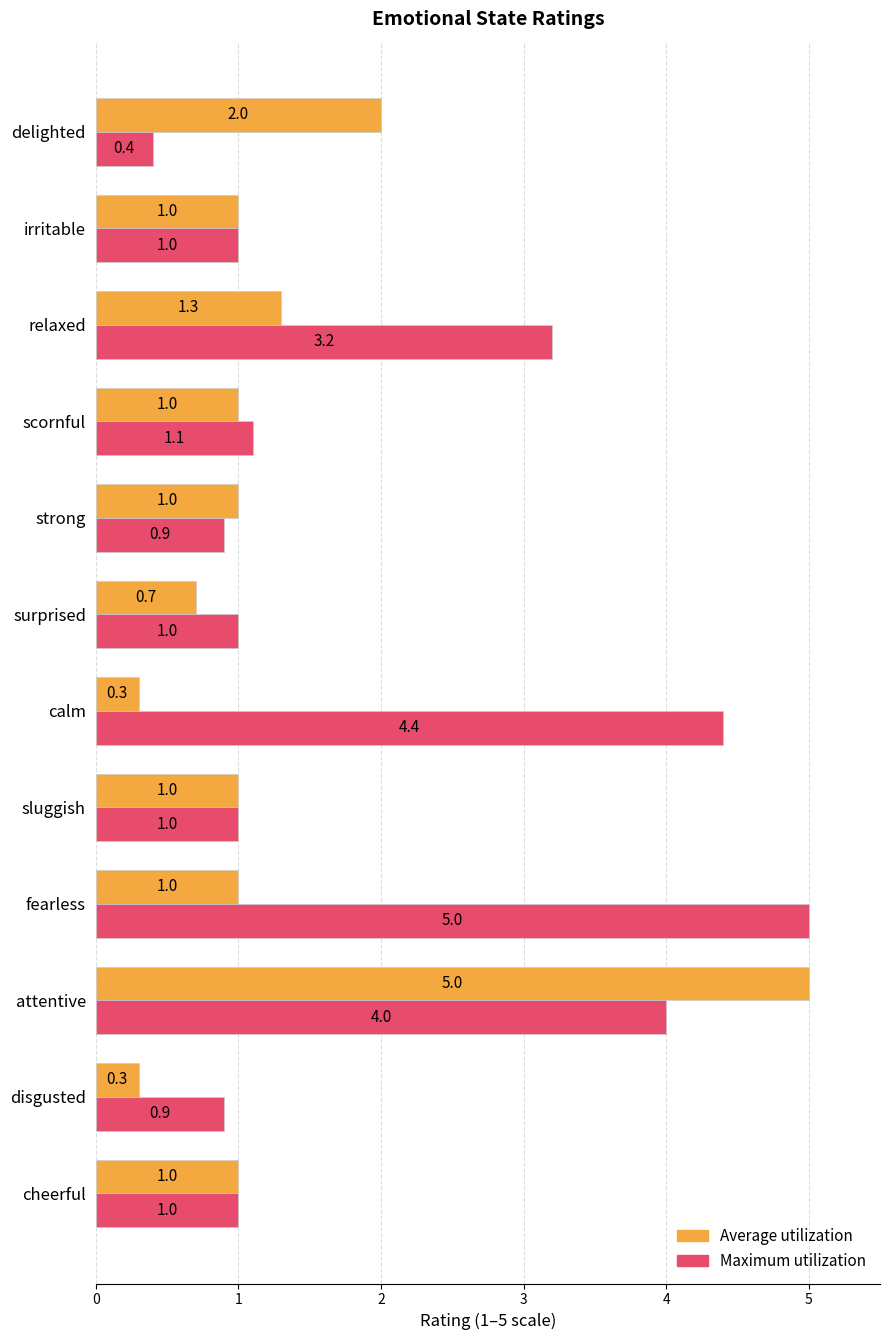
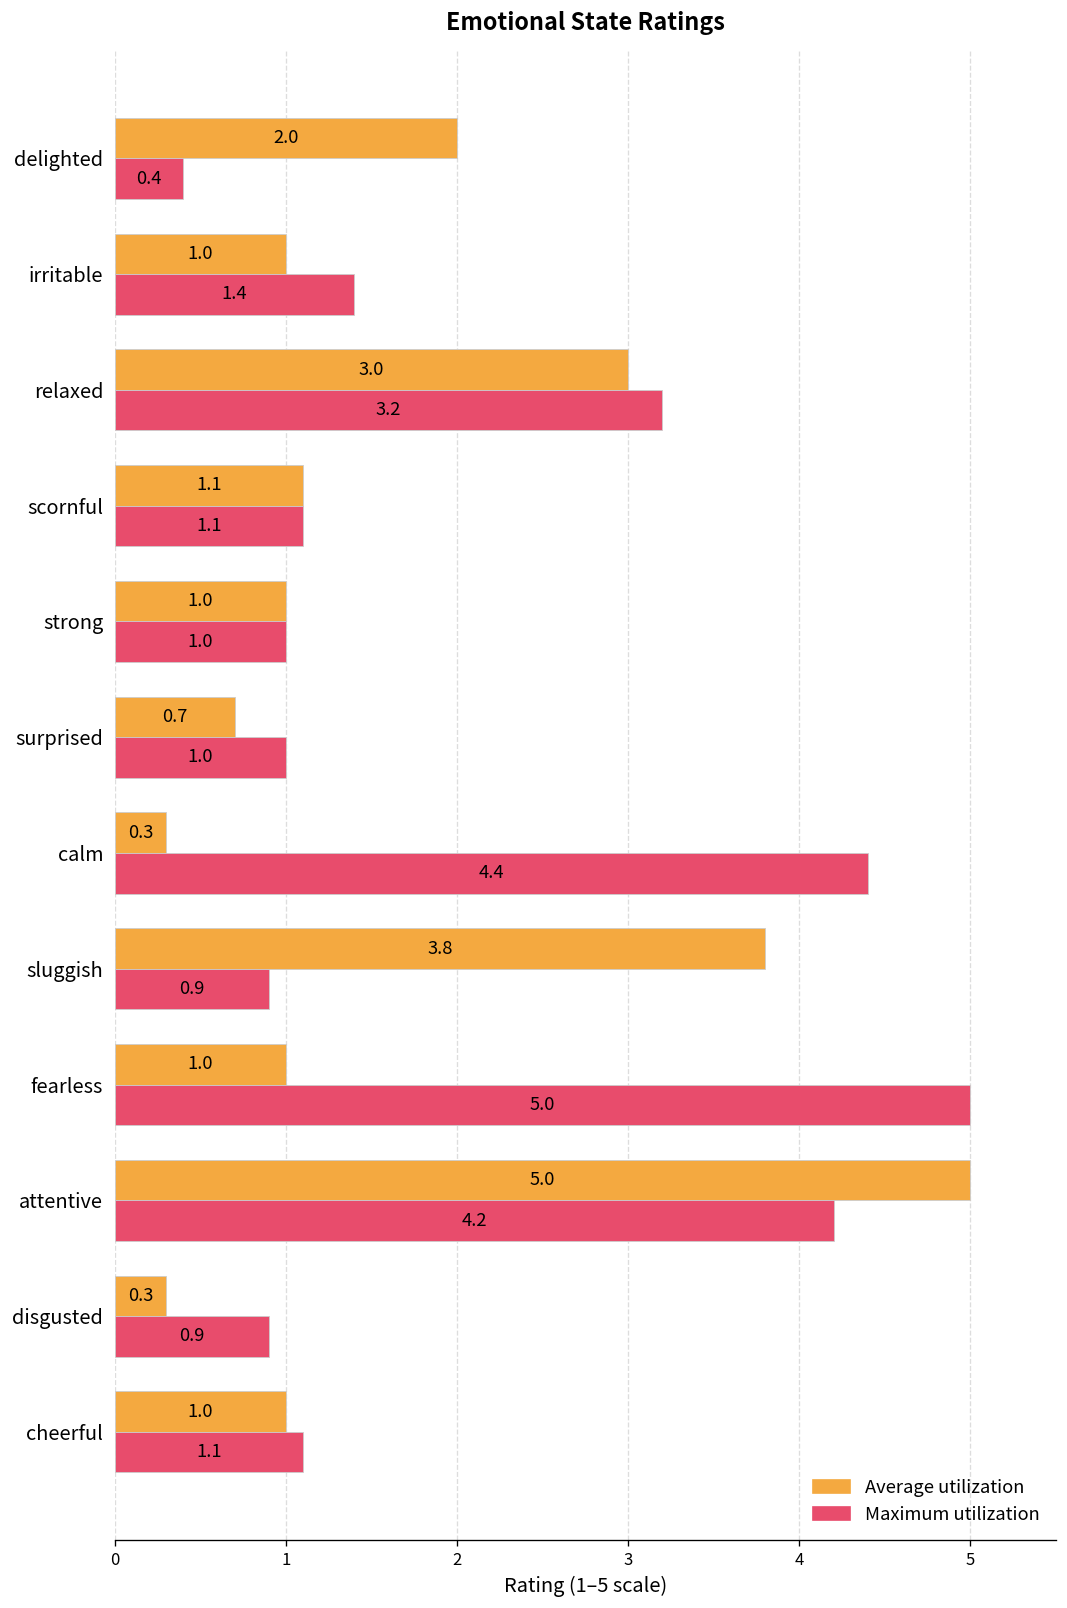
  {
    "Average utilization": {
      "delighted": 2.0,
      "irritable": 1.0,
-     "relaxed": 1.3,
-     "scornful": 1.0,
+     "relaxed": 3.0,
+     "scornful": 1.1,
      "strong": 1.0,
      "surprised": 0.7,
      "calm": 0.3,
-     "sluggish": 1.0,
+     "sluggish": 3.8,
      "fearless": 1.0,
      "attentive": 5.0,
      "disgusted": 0.3,
      "cheerful": 1.0
    },
    "Maximum utilization": {
      "delighted": 0.4,
-     "irritable": 1.0,
+     "irritable": 1.4,
      "relaxed": 3.2,
      "scornful": 1.1,
-     "strong": 0.9,
+     "strong": 1.0,
      "surprised": 1.0,
      "calm": 4.4,
-     "sluggish": 1.0,
+     "sluggish": 0.9,
      "fearless": 5.0,
-     "attentive": 4.0,
+     "attentive": 4.2,
      "disgusted": 0.9,
-     "cheerful": 1.0
+     "cheerful": 1.1
    }
  }
